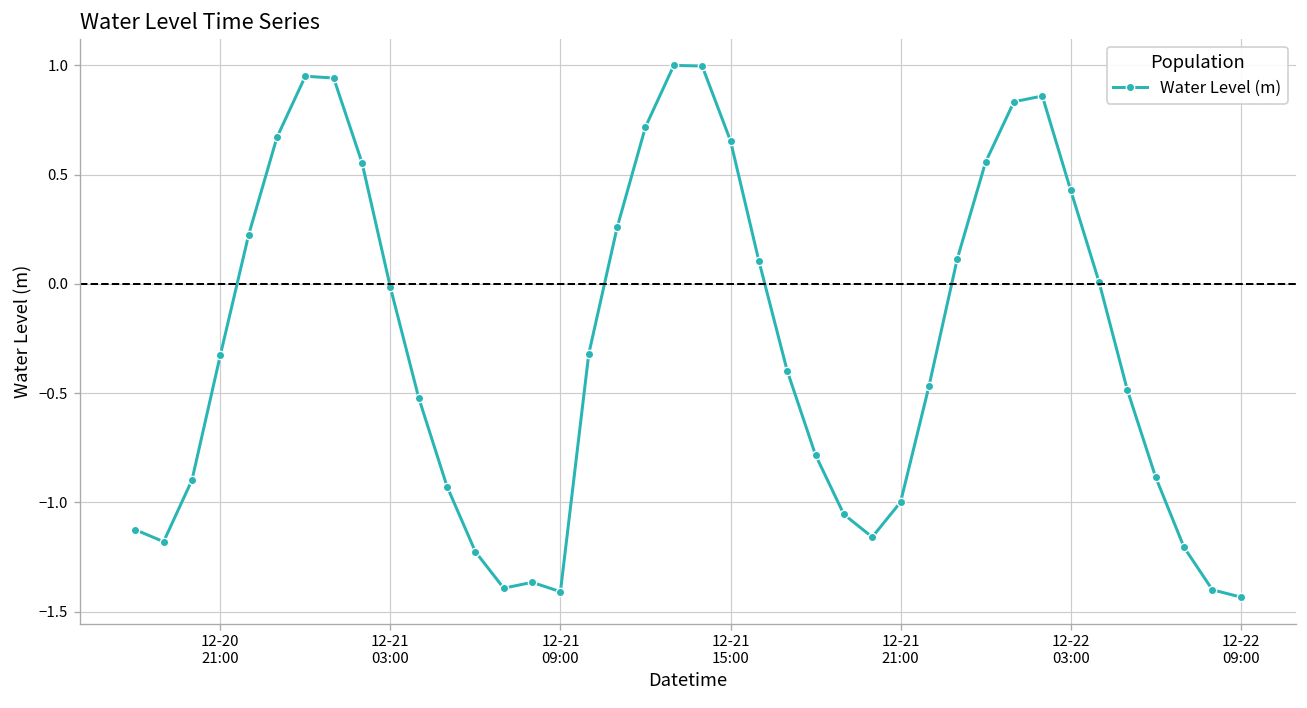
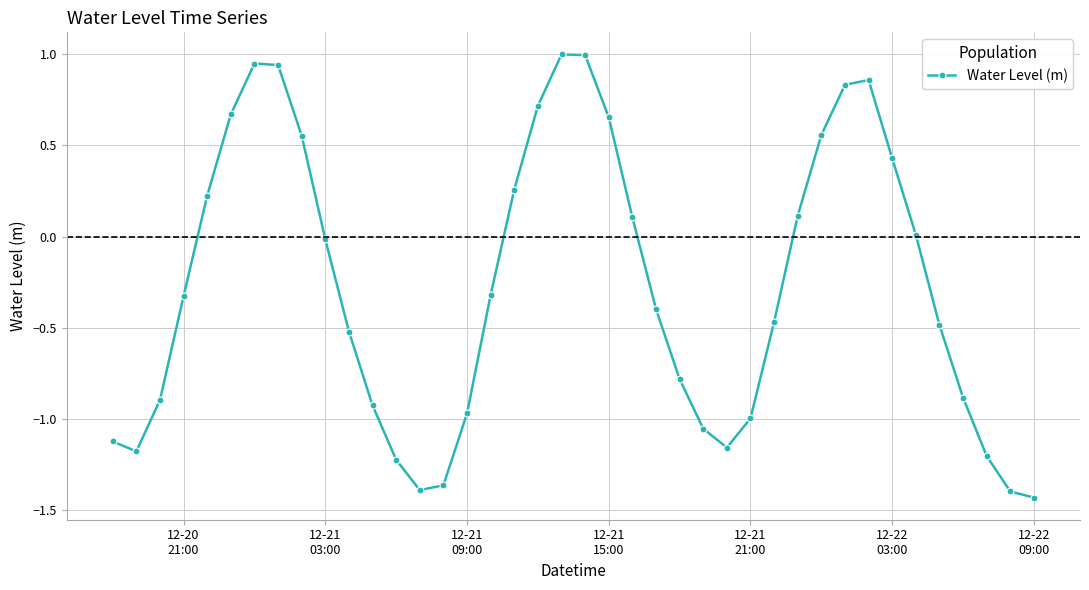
  {
    "12-20 21:00": -0.33,
    "12-21 03:00": -0.02,
-   "12-21 09:00": -1.41,
+   "12-21 09:00": -0.97,
    "12-21 15:00": 0.65,
    "12-21 21:00": -1.00,
    "12-22 03:00": 0.43,
    "12-22 09:00": -1.43
  }
